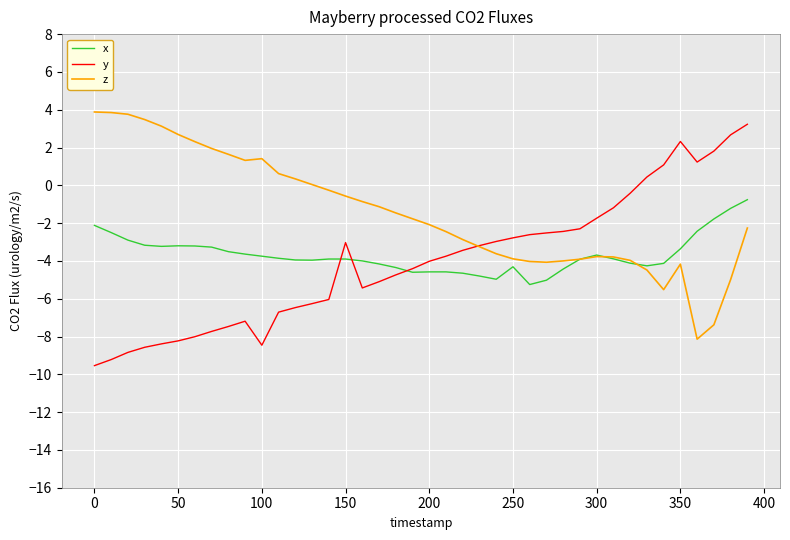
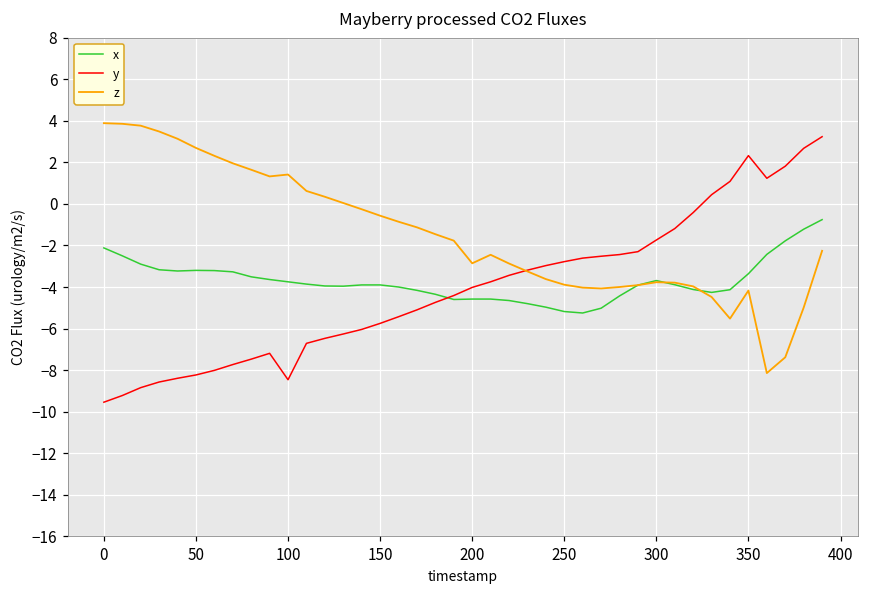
  {
    "x": {
      "0": -2.1,
      "50": -3.2,
      "100": -3.8,
      "150": -3.9,
      "200": -4.6,
-     "250": -4.3,
+     "250": -5.2,
      "350": -3.4
    },
    "y": {
      "0": -9.5,
      "50": -8.2,
      "100": -8.5,
-     "150": -3.0,
+     "150": -5.8,
      "200": -4.0,
      "250": -2.8,
      "300": -1.7,
      "350": 2.3
    },
    "z": {
      "0": 3.9,
      "50": 2.7,
      "100": 1.4,
      "150": -0.6,
-     "200": -2.1,
+     "200": -2.9,
      "250": -3.9,
      "350": -4.2
    }
  }
